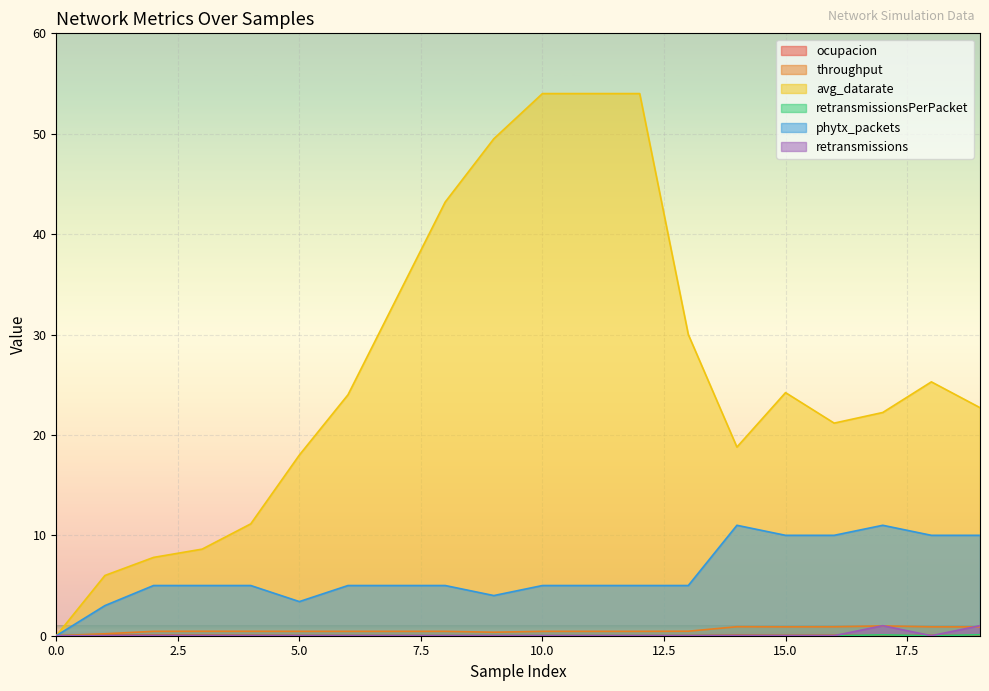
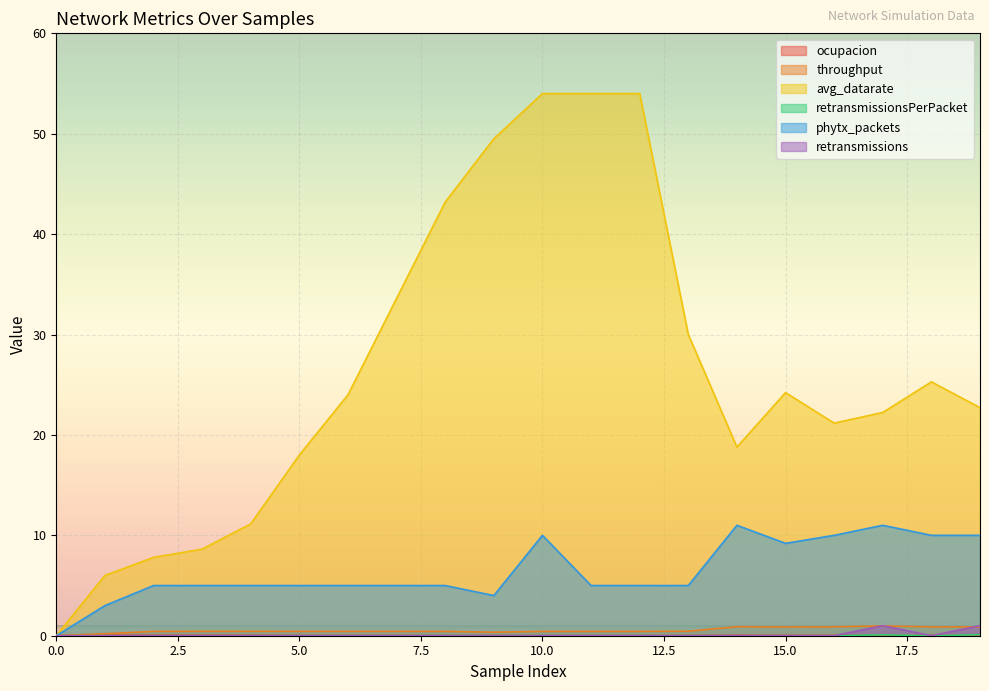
  {
    "phytx_packets": {
-     "5.0": 3.4,
-     "10.0": 5,
-     "15.0": 10.0
+     "5.0": 5.0,
+     "10.0": 10,
+     "15.0": 9.2
    }
  }
